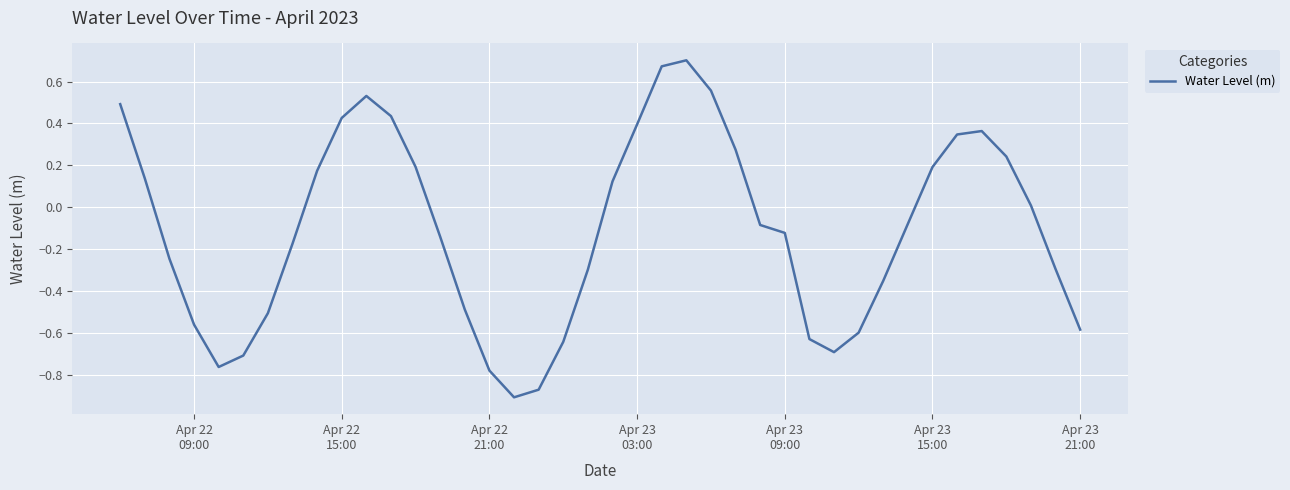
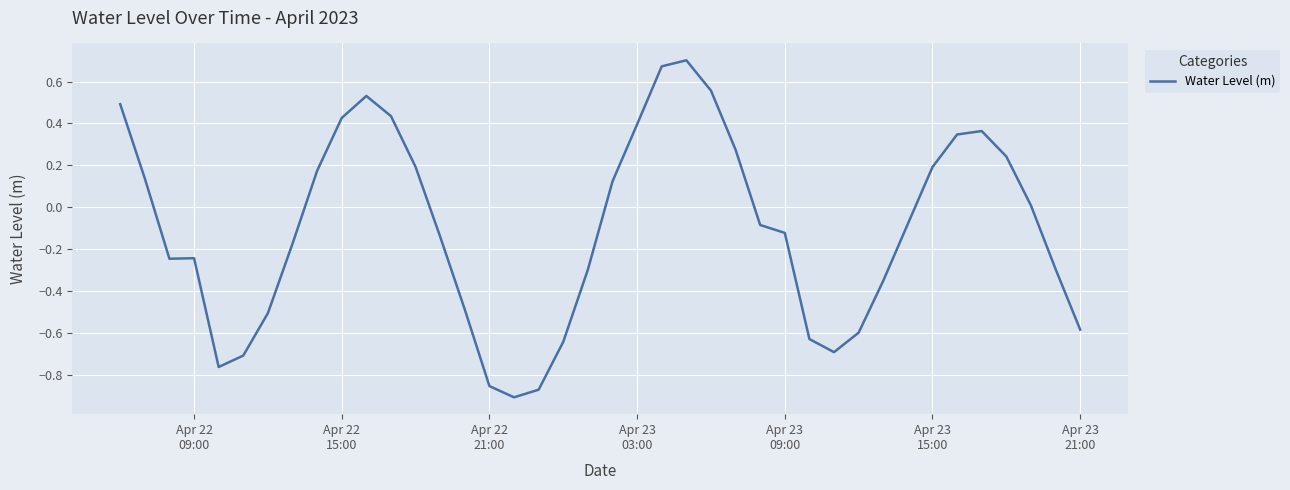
  {
-   "Apr 22 09:00": -0.56,
+   "Apr 22 09:00": -0.24,
    "Apr 22 15:00": 0.43,
-   "Apr 22 21:00": -0.78,
+   "Apr 22 21:00": -0.85,
    "Apr 23 03:00": 0.40,
    "Apr 23 09:00": -0.12,
    "Apr 23 15:00": 0.19,
    "Apr 23 21:00": -0.59
  }
